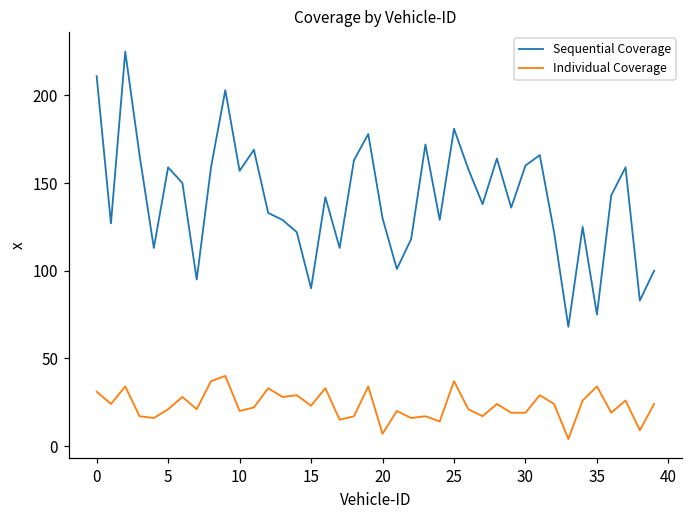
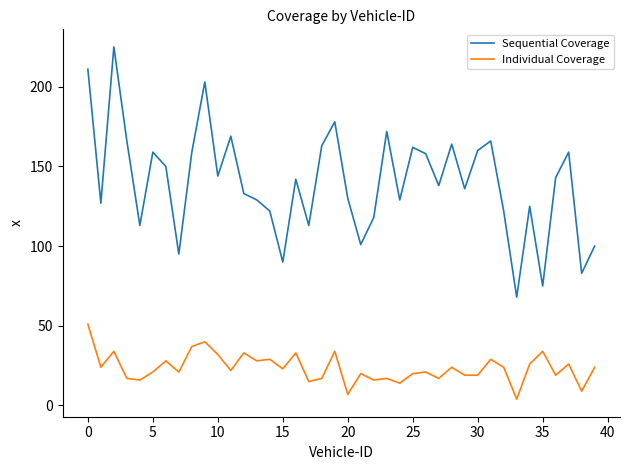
  {
    "Sequential Coverage": {
      "0": 211,
      "5": 159,
-     "10": 157,
+     "10": 144,
      "15": 90,
      "20": 130,
-     "25": 181,
+     "25": 162,
      "30": 160,
      "35": 75
    },
    "Individual Coverage": {
-     "0": 31,
+     "0": 51,
      "5": 21,
-     "10": 20,
+     "10": 32,
      "15": 23,
      "20": 7,
-     "25": 37,
+     "25": 20,
      "30": 19,
      "35": 34
    }
  }
